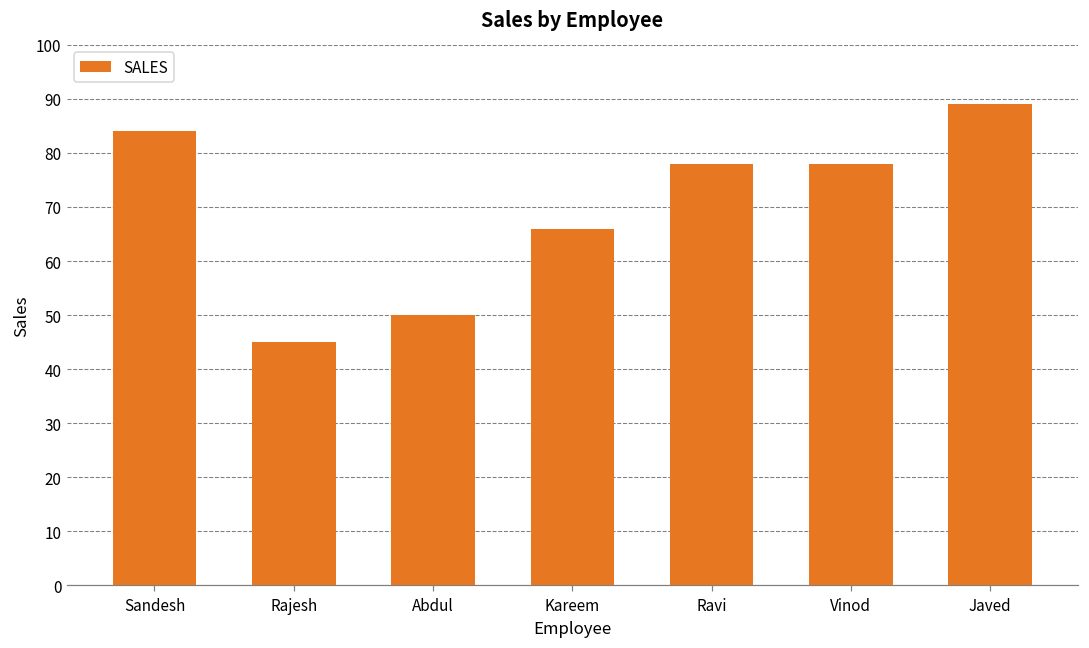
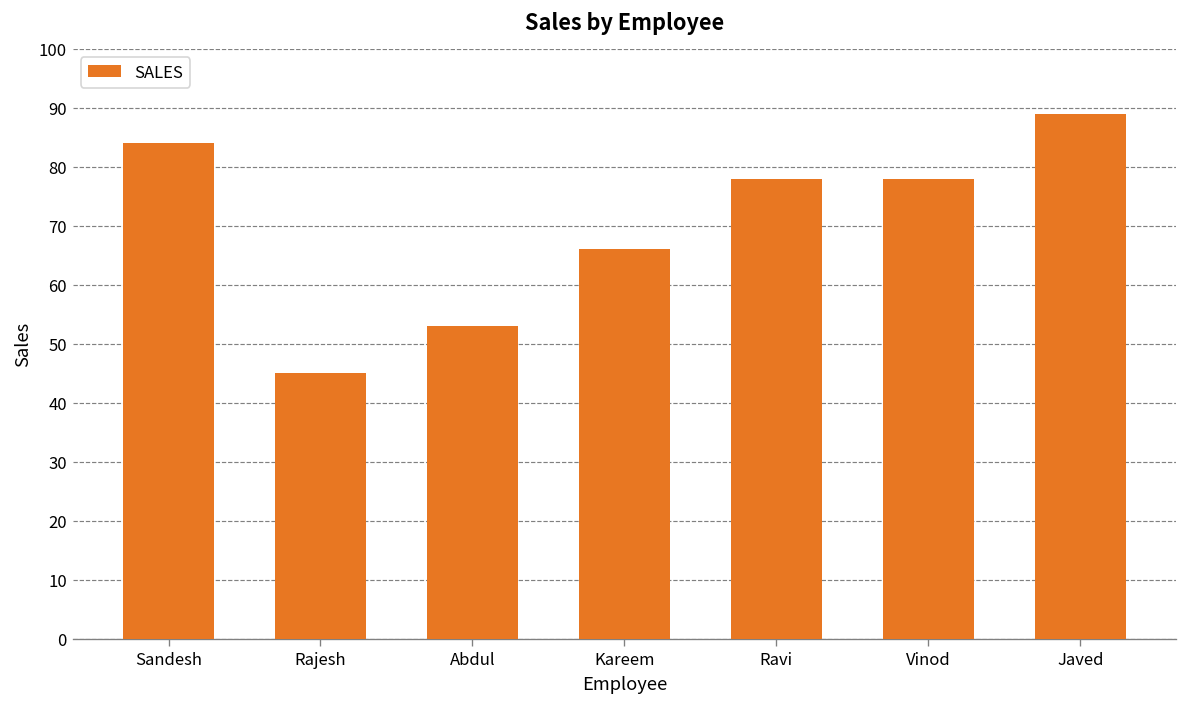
  {
    "Sandesh": 84,
    "Rajesh": 45,
-   "Abdul": 50,
+   "Abdul": 53,
    "Kareem": 66,
    "Ravi": 78,
    "Vinod": 78,
    "Javed": 89
  }
